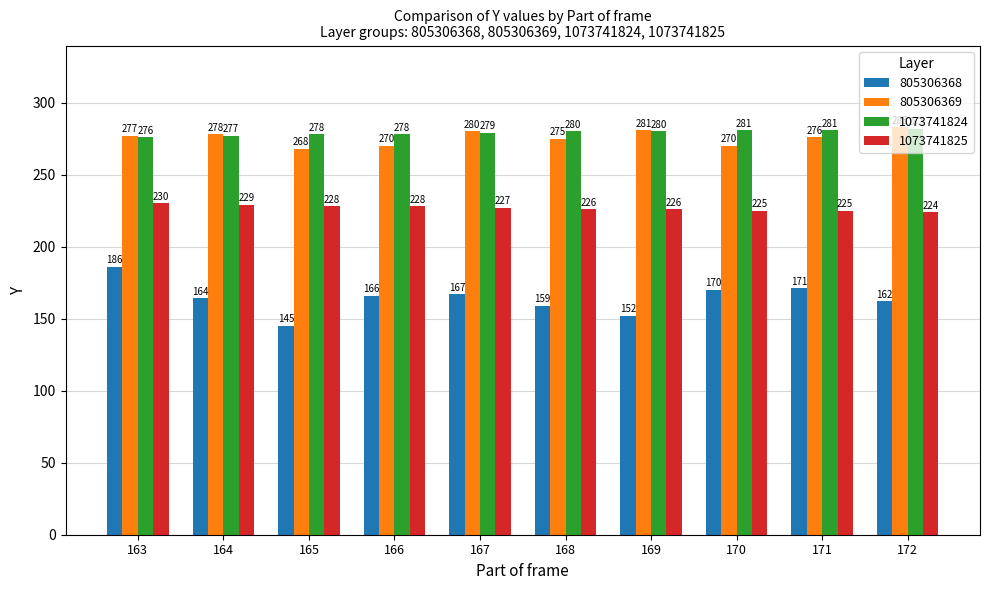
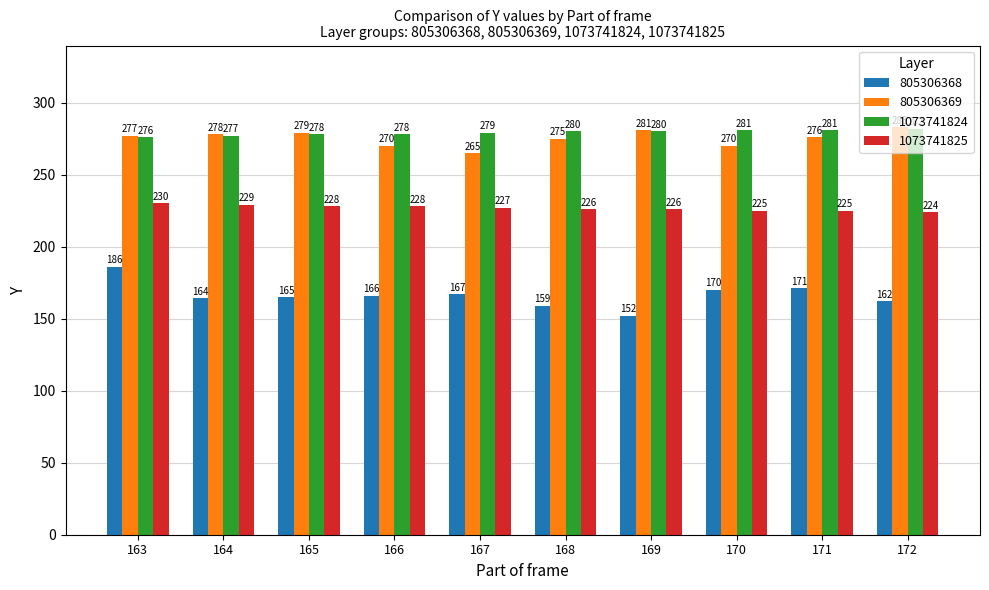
  {
    "805306368": {
      "163": 186,
      "164": 164,
-     "165": 145,
+     "165": 165,
      "166": 166,
      "167": 167,
      "168": 159,
      "169": 152,
      "170": 170,
      "171": 171,
      "172": 162
    },
    "805306369": {
      "163": 277,
      "164": 278,
-     "165": 268,
+     "165": 279,
      "166": 270,
-     "167": 280,
+     "167": 265,
      "168": 275,
      "169": 281,
      "170": 270,
      "171": 276
    },
    "1073741824": {
      "163": 276,
      "164": 277,
      "165": 278,
      "166": 278,
      "167": 279,
      "168": 280,
      "169": 280,
      "170": 281,
      "171": 281
    },
    "1073741825": {
      "163": 230,
      "164": 229,
      "165": 228,
      "166": 228,
      "167": 227,
      "168": 226,
      "169": 226,
      "170": 225,
      "171": 225,
      "172": 224
    }
  }
